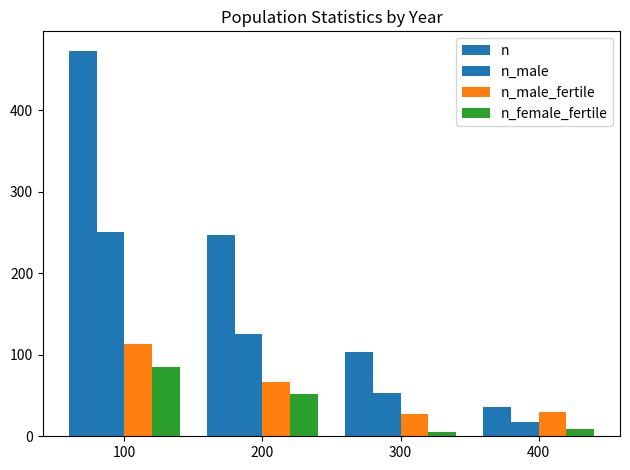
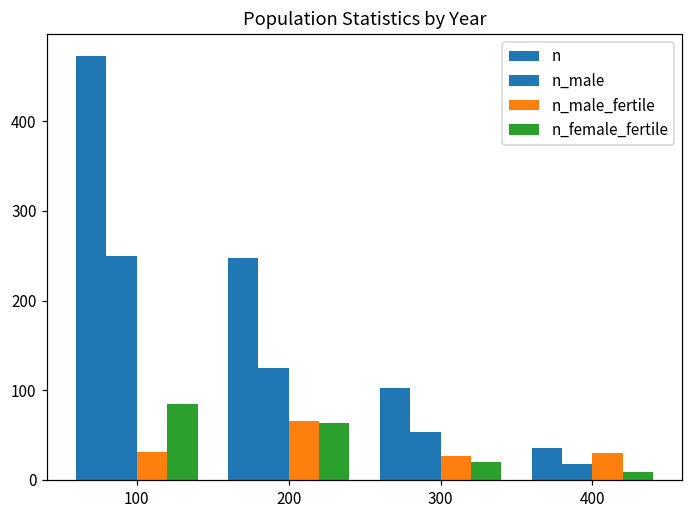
  {
    "n_male_fertile": {
-     "100": 110,
+     "100": 30,
      "200": 70,
      "300": 30,
      "400": 30
    },
    "n_female_fertile": {
      "100": 90,
-     "200": 50,
-     "300": 10,
+     "200": 60,
+     "300": 20,
      "400": 10
    }
  }
